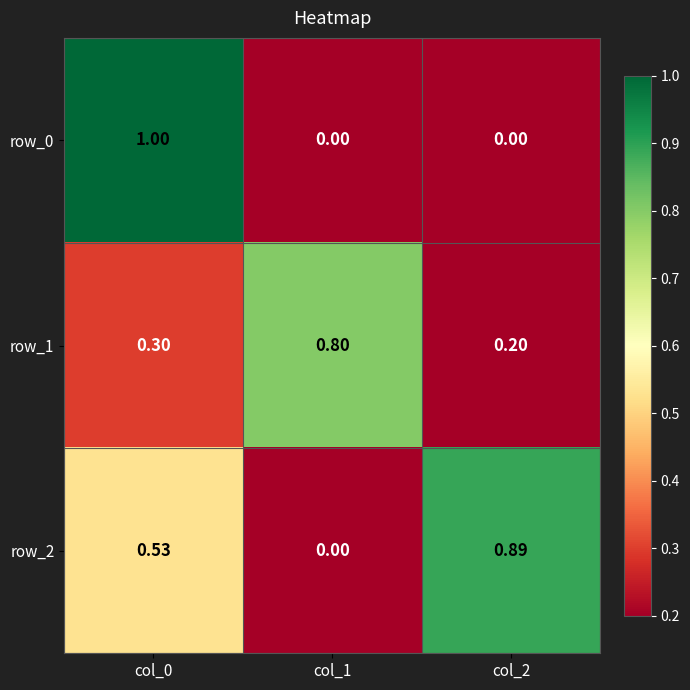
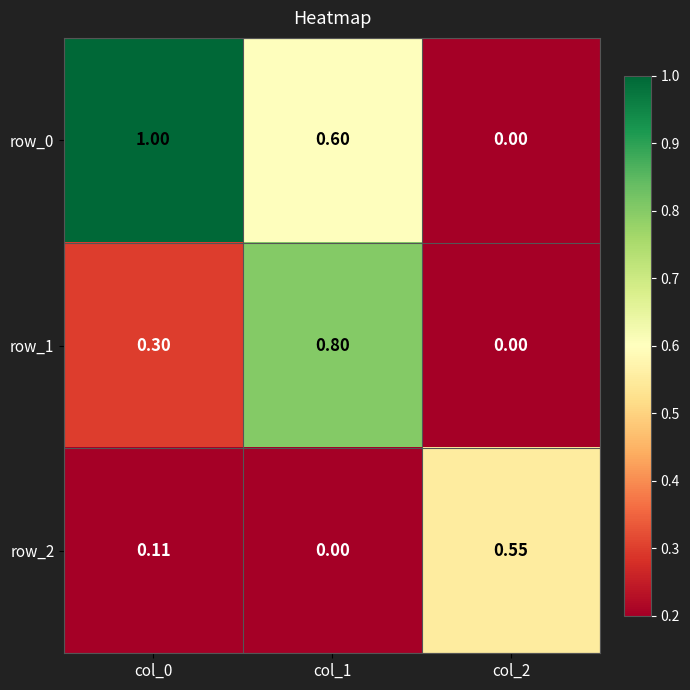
  {
    "row_0": {
      "col_0": 1.00,
-     "col_1": 0.00,
+     "col_1": 0.60,
      "col_2": 0.00
    },
    "row_1": {
      "col_0": 0.30,
      "col_1": 0.80,
-     "col_2": 0.20
+     "col_2": 0.00
    },
    "row_2": {
-     "col_0": 0.53,
+     "col_0": 0.11,
      "col_1": 0.00,
-     "col_2": 0.89
+     "col_2": 0.55
    }
  }
